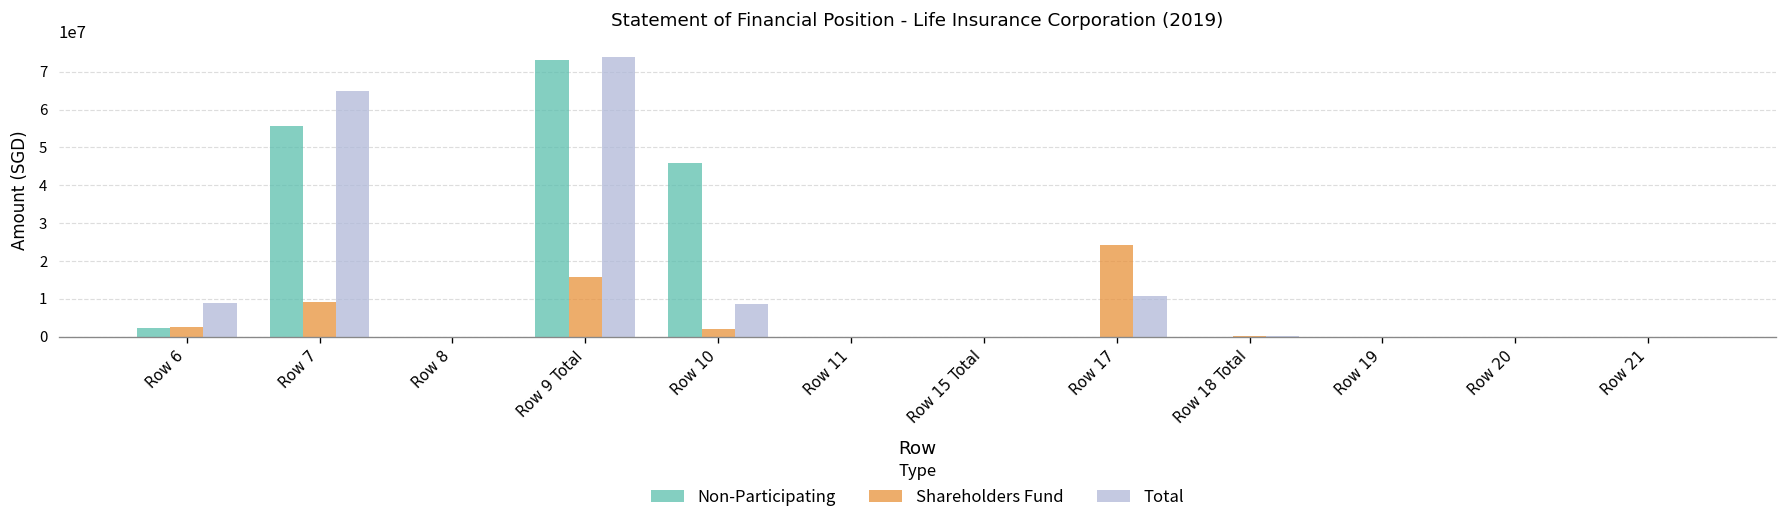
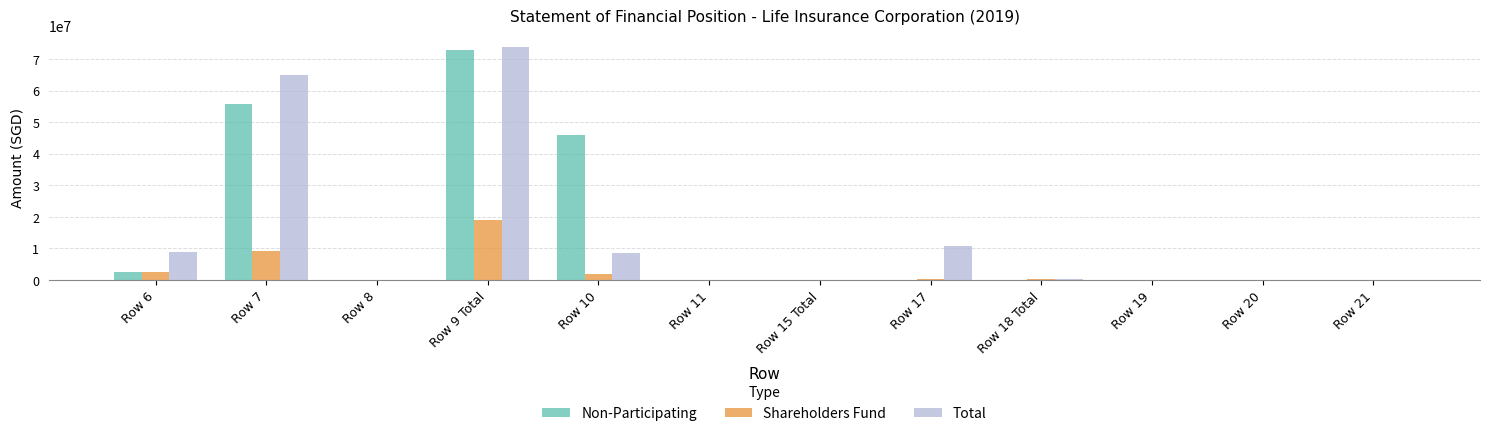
  {
    "Non-Participating": {
      "Row 6": 2000000,
      "Row 7": 56000000,
      "Row 8": 0,
      "Row 9 Total": 73000000,
      "Row 10": 46000000,
      "Row 11": 0,
      "Row 15 Total": 0,
      "Row 17": 0,
      "Row 18 Total": 0,
      "Row 19": 0,
      "Row 20": 0,
      "Row 21": 0
    },
    "Shareholders Fund": {
      "Row 6": 2000000,
      "Row 7": 9000000,
      "Row 8": 0,
-     "Row 9 Total": 16000000,
+     "Row 9 Total": 19000000,
      "Row 10": 2000000,
      "Row 11": 0,
      "Row 15 Total": 0,
-     "Row 17": 24000000,
+     "Row 17": 0,
      "Row 19": 0,
      "Row 20": 0,
      "Row 21": 0
    },
    "Total": {
      "Row 6": 9000000,
      "Row 7": 65000000,
      "Row 8": 0,
      "Row 9 Total": 74000000,
      "Row 10": 9000000,
      "Row 11": 0,
      "Row 15 Total": 0,
      "Row 17": 11000000,
      "Row 19": 0,
      "Row 20": 0,
      "Row 21": 0
    }
  }
